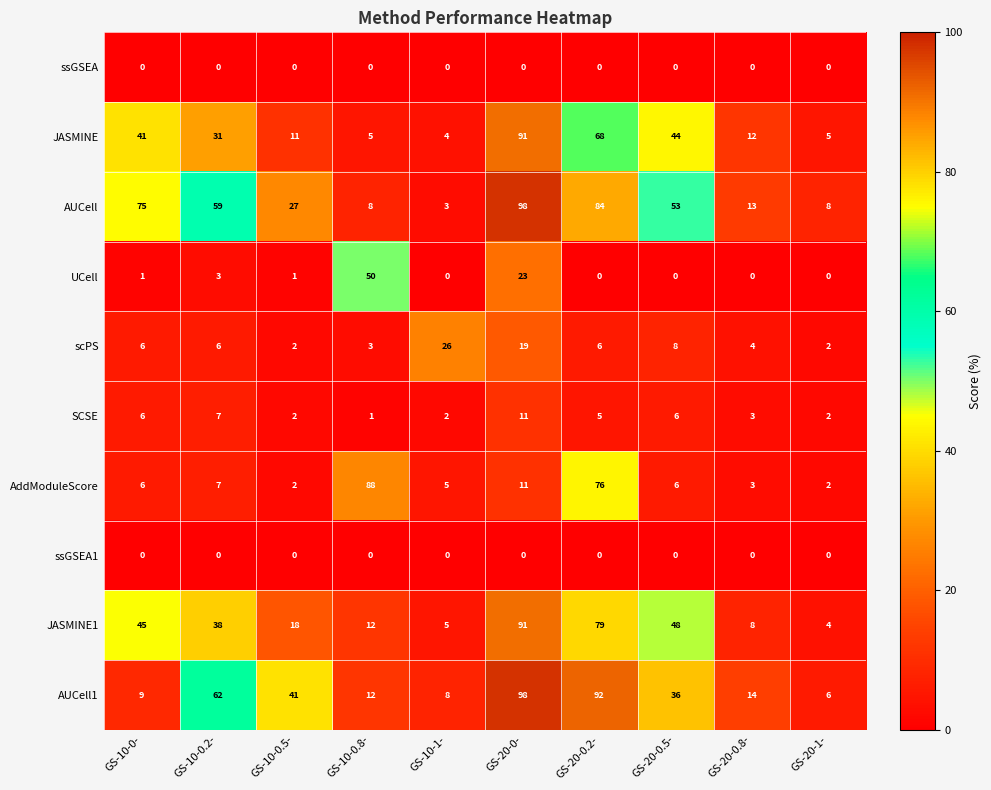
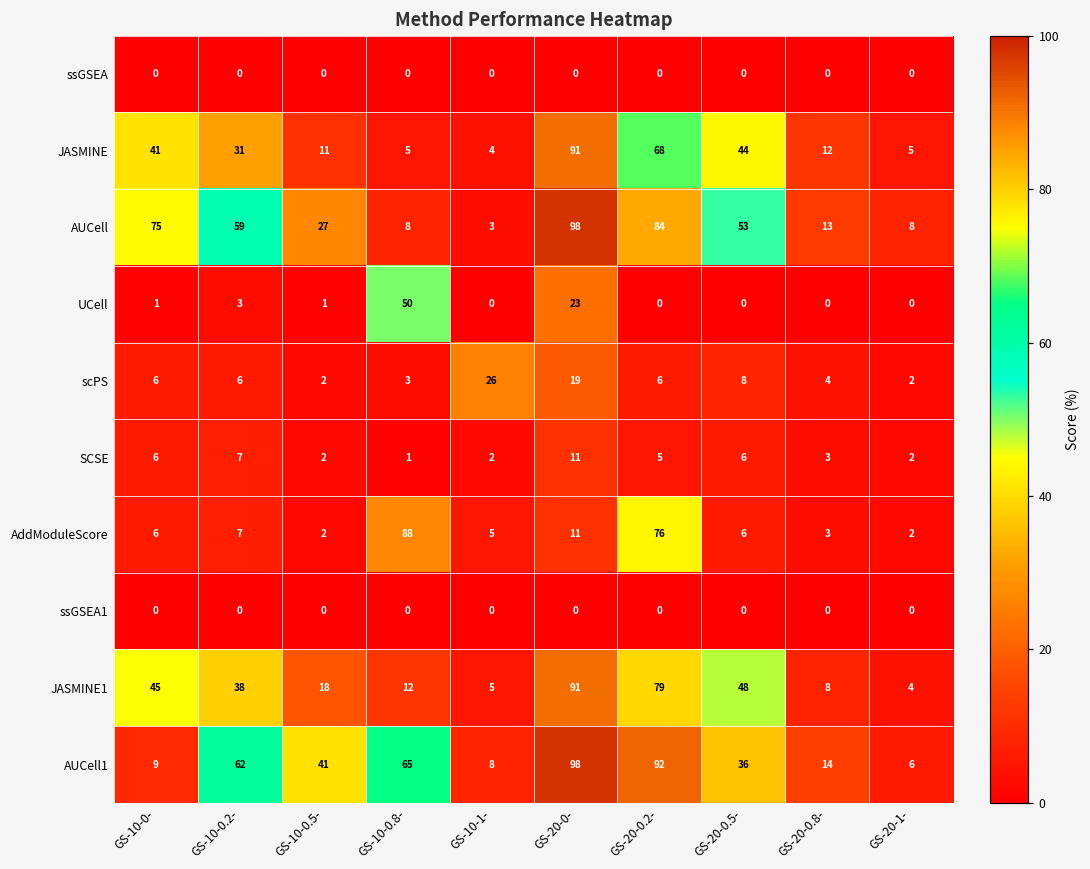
  {
    "ssGSEA": {
      "GS-10-0-": 0,
      "GS-10-0.2-": 0,
      "GS-10-0.5-": 0,
      "GS-10-0.8-": 0,
      "GS-10-1-": 0,
      "GS-20-0-": 0,
      "GS-20-0.2-": 0,
      "GS-20-0.5-": 0,
      "GS-20-0.8-": 0,
      "GS-20-1-": 0
    },
    "JASMINE": {
      "GS-10-0-": 41,
      "GS-10-0.2-": 31,
      "GS-10-0.5-": 11,
      "GS-10-0.8-": 5,
      "GS-10-1-": 4,
      "GS-20-0-": 91,
      "GS-20-0.2-": 68,
      "GS-20-0.5-": 44,
      "GS-20-0.8-": 12,
      "GS-20-1-": 5
    },
    "AUCell": {
      "GS-10-0-": 75,
      "GS-10-0.2-": 59,
      "GS-10-0.5-": 27,
      "GS-10-0.8-": 8,
      "GS-10-1-": 3,
      "GS-20-0-": 98,
      "GS-20-0.2-": 84,
      "GS-20-0.5-": 53,
      "GS-20-0.8-": 13,
      "GS-20-1-": 8
    },
    "UCell": {
      "GS-10-0-": 1,
      "GS-10-0.2-": 3,
      "GS-10-0.5-": 1,
      "GS-10-0.8-": 50,
      "GS-10-1-": 0,
      "GS-20-0-": 23,
      "GS-20-0.2-": 0,
      "GS-20-0.5-": 0,
      "GS-20-0.8-": 0,
      "GS-20-1-": 0
    },
    "scPS": {
      "GS-10-0-": 6,
      "GS-10-0.2-": 6,
      "GS-10-0.5-": 2,
      "GS-10-0.8-": 3,
      "GS-10-1-": 26,
      "GS-20-0-": 19,
      "GS-20-0.2-": 6,
      "GS-20-0.5-": 8,
      "GS-20-0.8-": 4,
      "GS-20-1-": 2
    },
    "SCSE": {
      "GS-10-0-": 6,
      "GS-10-0.2-": 7,
      "GS-10-0.5-": 2,
      "GS-10-0.8-": 1,
      "GS-10-1-": 2,
      "GS-20-0-": 11,
      "GS-20-0.2-": 5,
      "GS-20-0.5-": 6,
      "GS-20-0.8-": 3,
      "GS-20-1-": 2
    },
    "AddModuleScore": {
      "GS-10-0-": 6,
      "GS-10-0.2-": 7,
      "GS-10-0.5-": 2,
      "GS-10-0.8-": 88,
      "GS-10-1-": 5,
      "GS-20-0-": 11,
      "GS-20-0.2-": 76,
      "GS-20-0.5-": 6,
      "GS-20-0.8-": 3,
      "GS-20-1-": 2
    },
    "ssGSEA1": {
      "GS-10-0-": 0,
      "GS-10-0.2-": 0,
      "GS-10-0.5-": 0,
      "GS-10-0.8-": 0,
      "GS-10-1-": 0,
      "GS-20-0-": 0,
      "GS-20-0.2-": 0,
      "GS-20-0.5-": 0,
      "GS-20-0.8-": 0,
      "GS-20-1-": 0
    },
    "JASMINE1": {
      "GS-10-0-": 45,
      "GS-10-0.2-": 38,
      "GS-10-0.5-": 18,
      "GS-10-0.8-": 12,
      "GS-10-1-": 5,
      "GS-20-0-": 91,
      "GS-20-0.2-": 79,
      "GS-20-0.5-": 48,
      "GS-20-0.8-": 8,
      "GS-20-1-": 4
    },
    "AUCell1": {
      "GS-10-0-": 9,
      "GS-10-0.2-": 62,
      "GS-10-0.5-": 41,
-     "GS-10-0.8-": 12,
+     "GS-10-0.8-": 65,
      "GS-10-1-": 8,
      "GS-20-0-": 98,
      "GS-20-0.2-": 92,
      "GS-20-0.5-": 36,
      "GS-20-0.8-": 14,
      "GS-20-1-": 6
    }
  }
